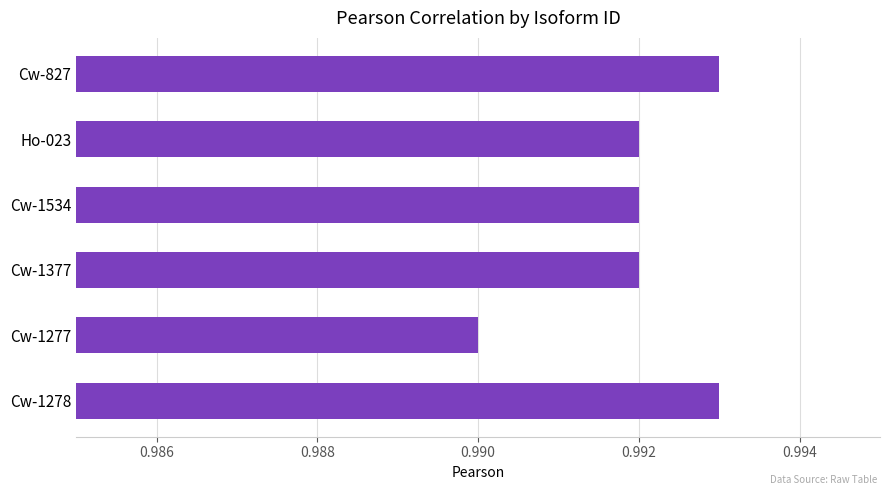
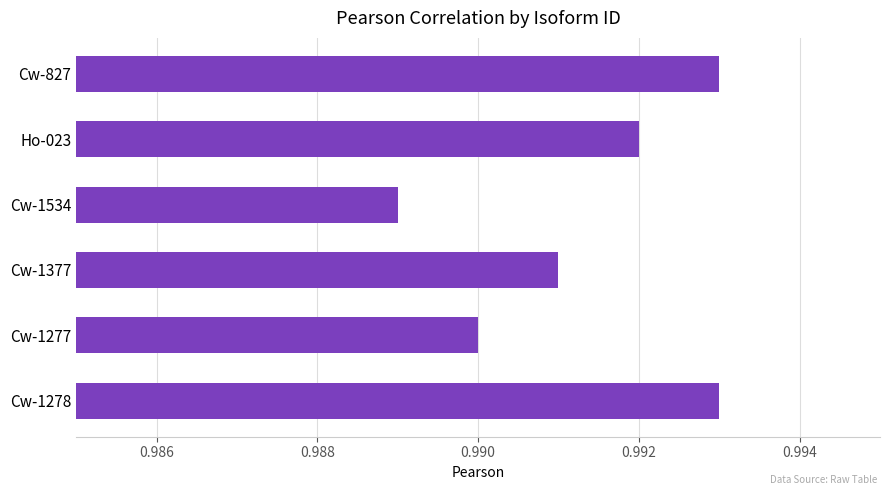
  {
    "Cw-827": 0.993,
    "Ho-023": 0.992,
-   "Cw-1534": 0.992,
-   "Cw-1377": 0.992,
+   "Cw-1534": 0.989,
+   "Cw-1377": 0.991,
    "Cw-1277": 0.990,
    "Cw-1278": 0.993
  }
